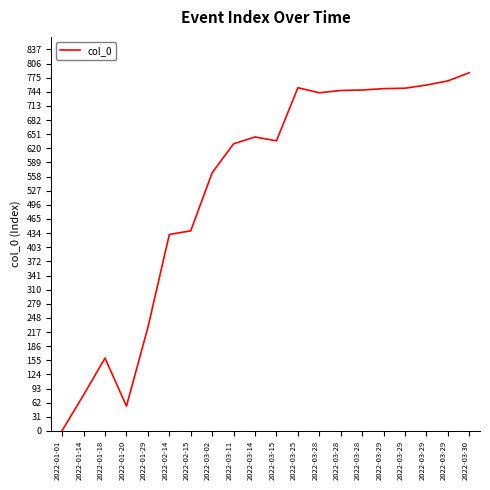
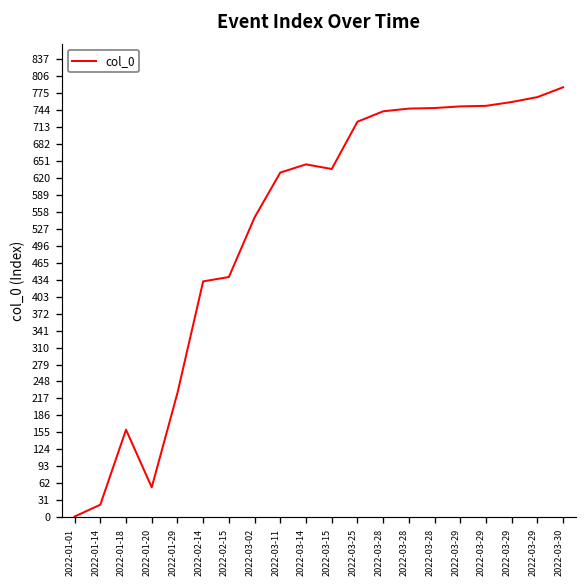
  {
    "2022-01-01": 0,
-   "2022-01-14": 80,
+   "2022-01-14": 20,
    "2022-01-18": 160,
    "2022-01-20": 50,
    "2022-01-29": 230,
    "2022-02-14": 430,
    "2022-02-15": 440,
-   "2022-03-02": 570,
+   "2022-03-02": 550,
    "2022-03-11": 630,
    "2022-03-14": 650,
    "2022-03-15": 640,
-   "2022-03-25": 750,
+   "2022-03-25": 720,
    "2022-03-30": 790
  }
